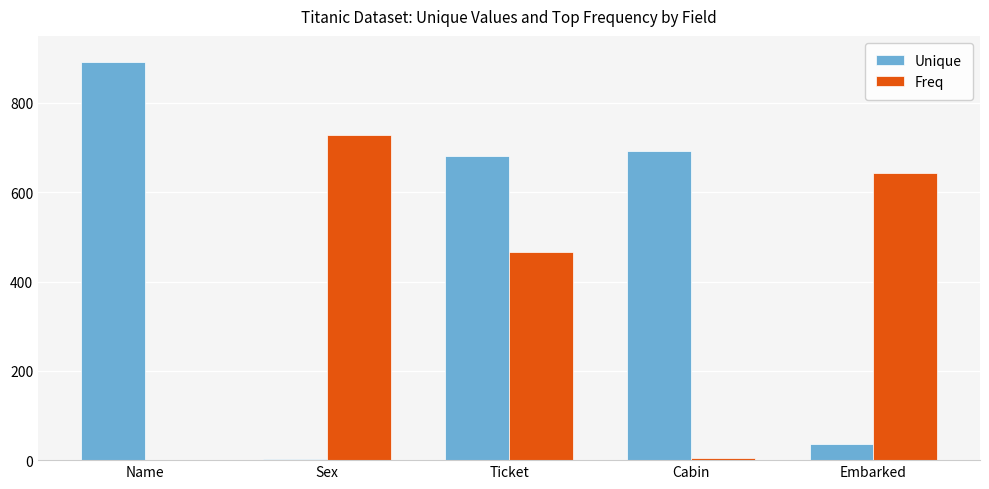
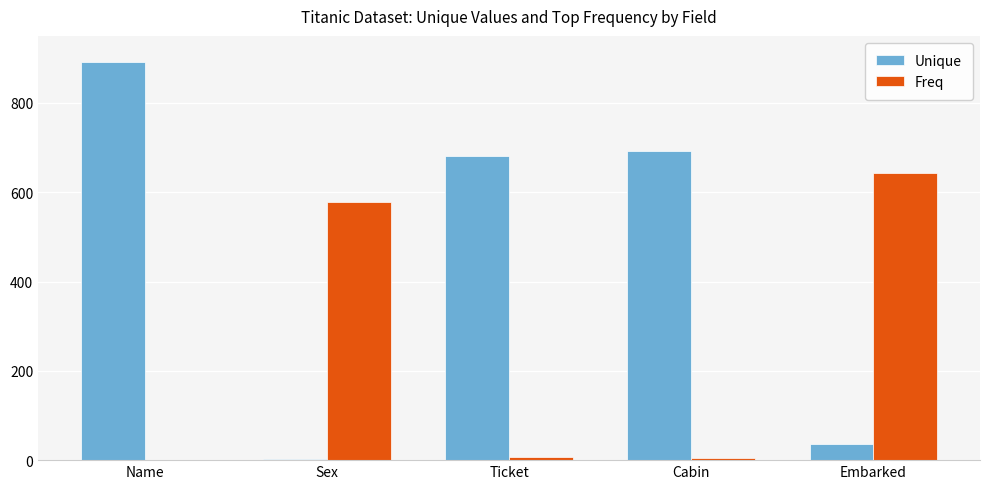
  {
    "Unique": {
      "Name": 890,
      "Ticket": 680,
      "Cabin": 690,
      "Embarked": 40
    },
    "Freq": {
-     "Sex": 730,
-     "Ticket": 470,
+     "Sex": 580,
+     "Ticket": 10,
      "Embarked": 640
    }
  }
